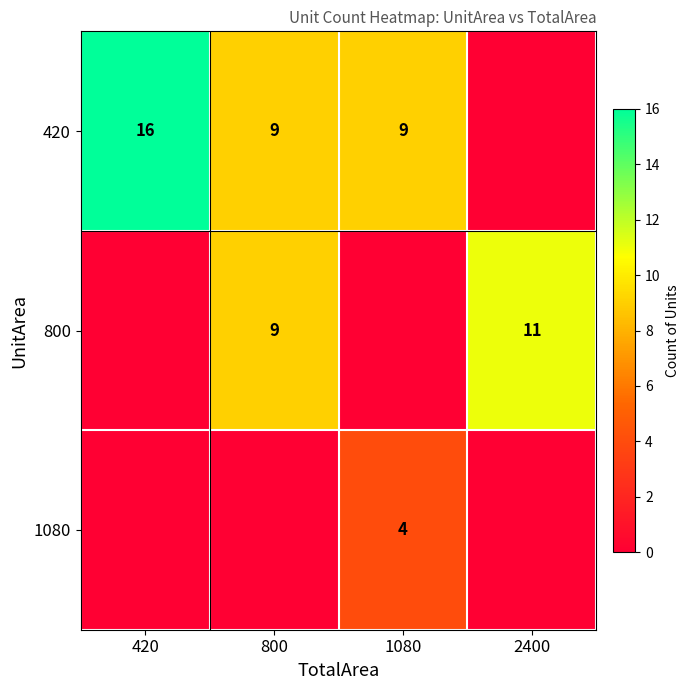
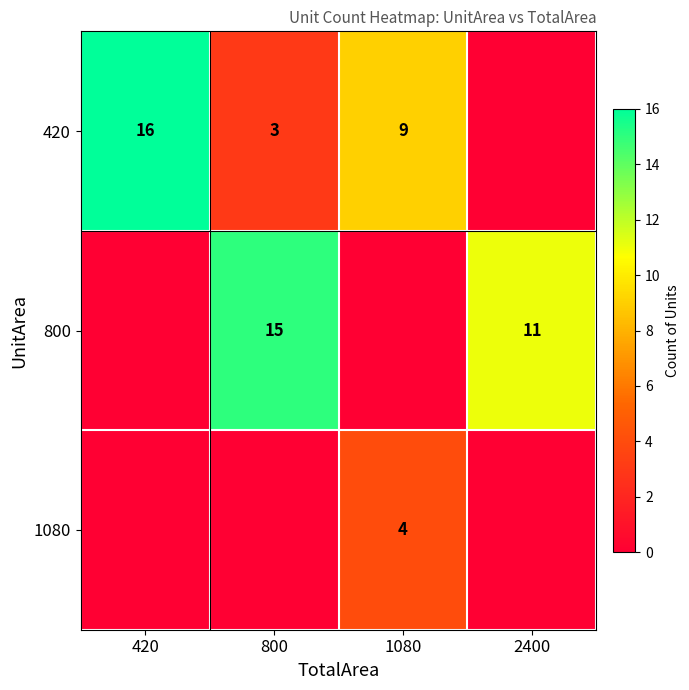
  {
    "420": {
      "420": 16,
-     "800": 9,
+     "800": 3,
      "1080": 9
    },
    "800": {
-     "800": 9,
+     "800": 15,
      "2400": 11
    },
    "1080": {
      "1080": 4
    }
  }
